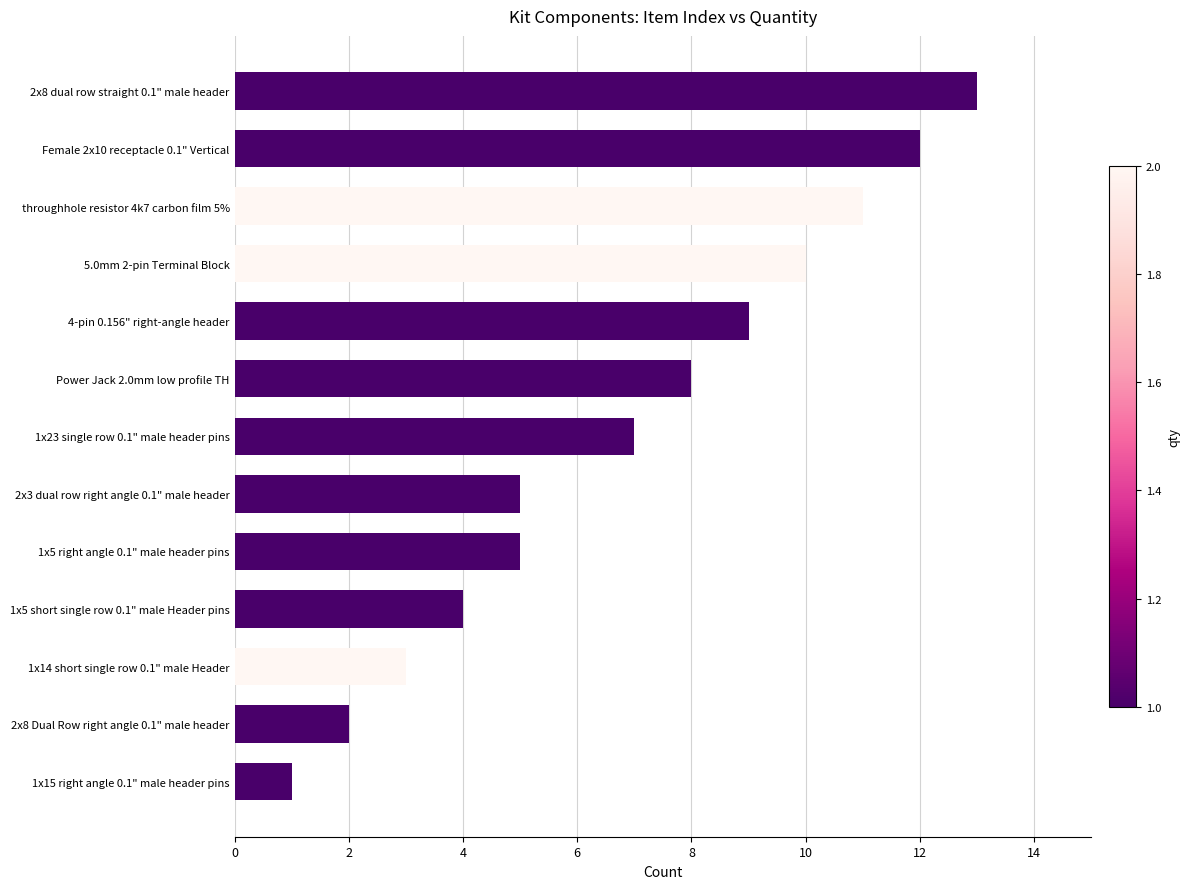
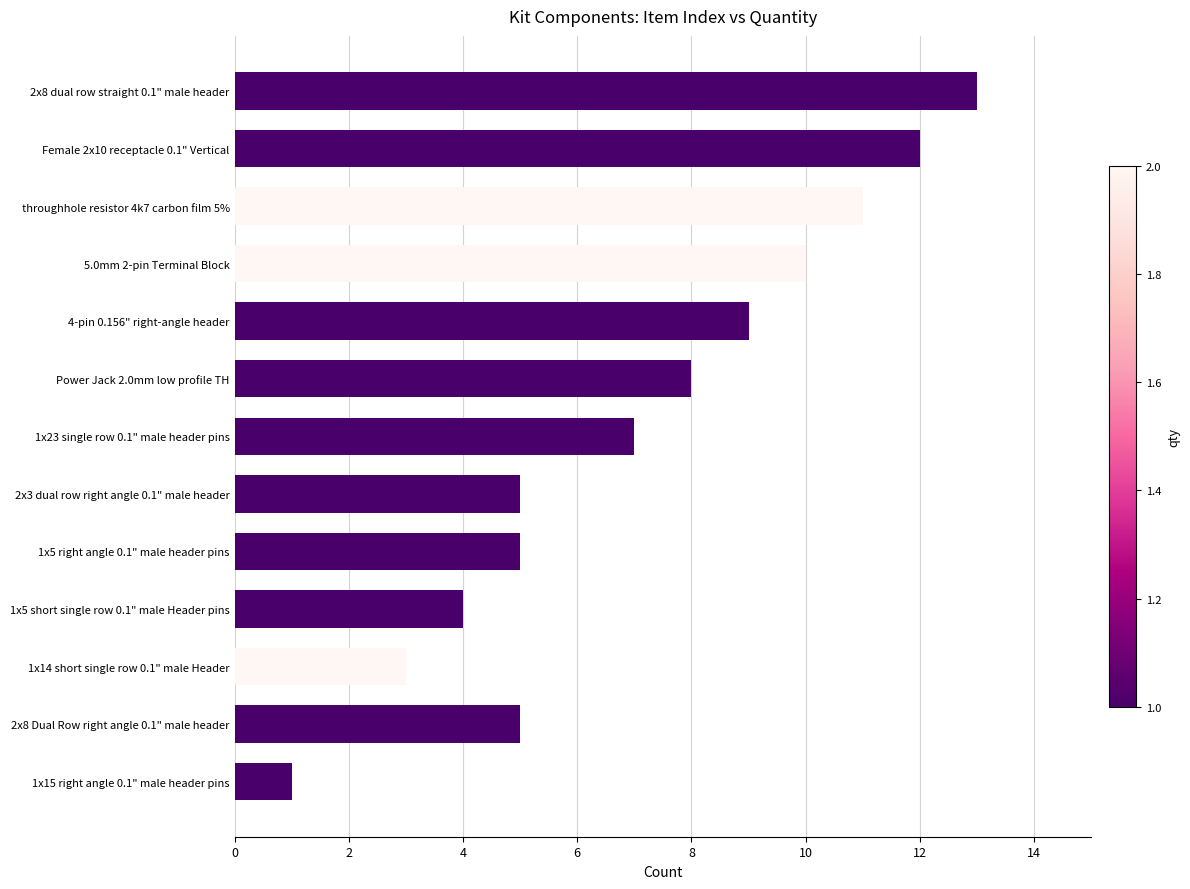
  {
    "2x8 dual row straight 0.1\" male header": 13,
    "Female 2x10 receptacle 0.1\" Vertical": 12,
    "throughhole resistor 4k7 carbon film 5%": 11,
    "5.0mm 2-pin Terminal Block": 10,
    "4-pin 0.156\" right-angle header": 9,
    "Power Jack 2.0mm low profile TH": 8,
    "1x23 single row 0.1\" male header pins": 7,
    "2x3 dual row right angle 0.1\" male header": 5,
    "1x5 right angle 0.1\" male header pins": 5,
    "1x5 short single row 0.1\" male Header pins": 4,
    "1x14 short single row 0.1\" male Header": 3,
-   "2x8 Dual Row right angle 0.1\" male header": 2,
+   "2x8 Dual Row right angle 0.1\" male header": 5,
    "1x15 right angle 0.1\" male header pins": 1
  }
